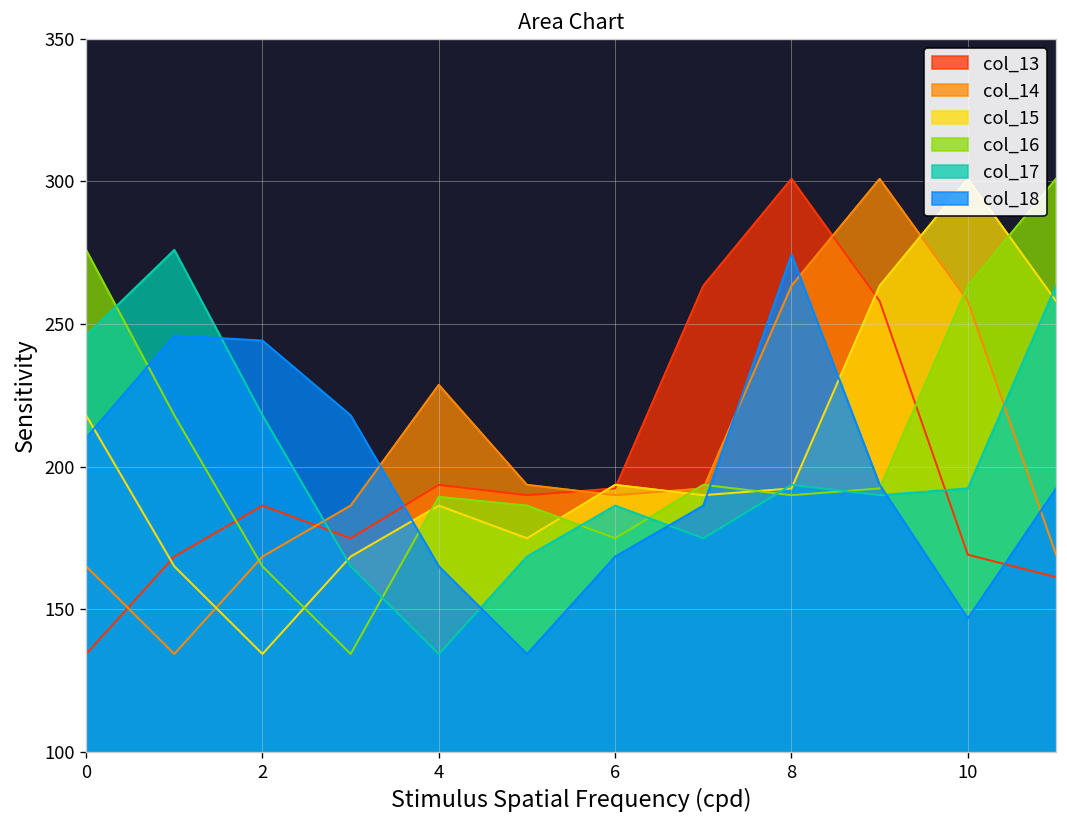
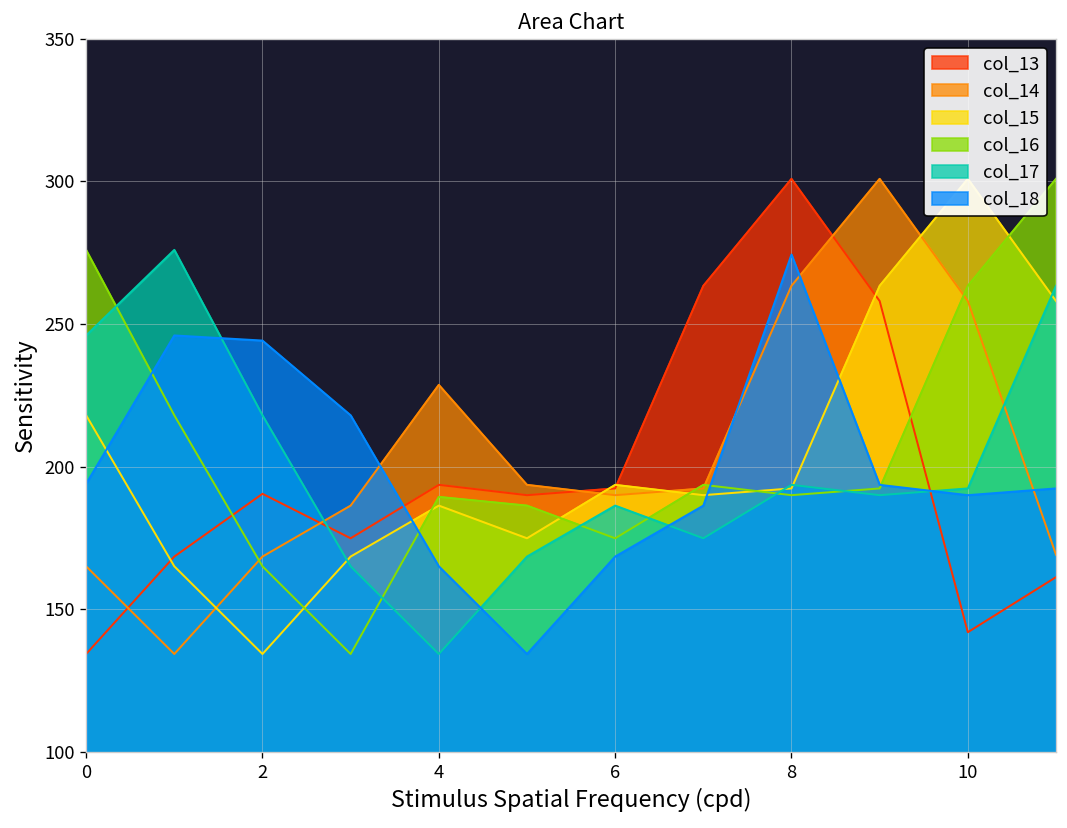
  {
    "col_13": {
      "0": 134,
-     "2": 186,
+     "2": 190,
      "4": 194,
      "6": 192,
      "8": 301,
-     "10": 169
+     "10": 142
    },
    "col_14": {
      "0": 165,
      "2": 168,
      "4": 229,
      "6": 190,
      "8": 263,
      "10": 258
    },
    "col_15": {
      "0": 218,
      "2": 134,
      "4": 186,
      "6": 194,
      "8": 192
    },
    "col_16": {
      "0": 276,
      "2": 165,
      "4": 189,
      "6": 175,
      "8": 190,
      "10": 263
    },
    "col_17": {
      "0": 246,
      "2": 218,
      "4": 134,
      "6": 186,
      "8": 194,
      "10": 192
    },
    "col_18": {
-     "0": 210,
+     "0": 194,
      "2": 244,
      "4": 165,
      "6": 168,
      "8": 274,
-     "10": 147
+     "10": 190
    }
  }
